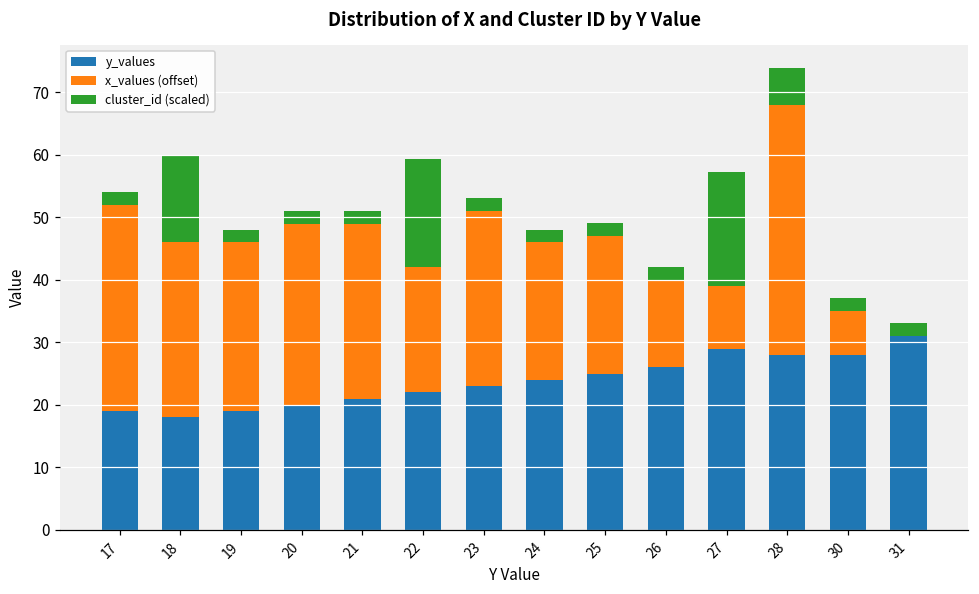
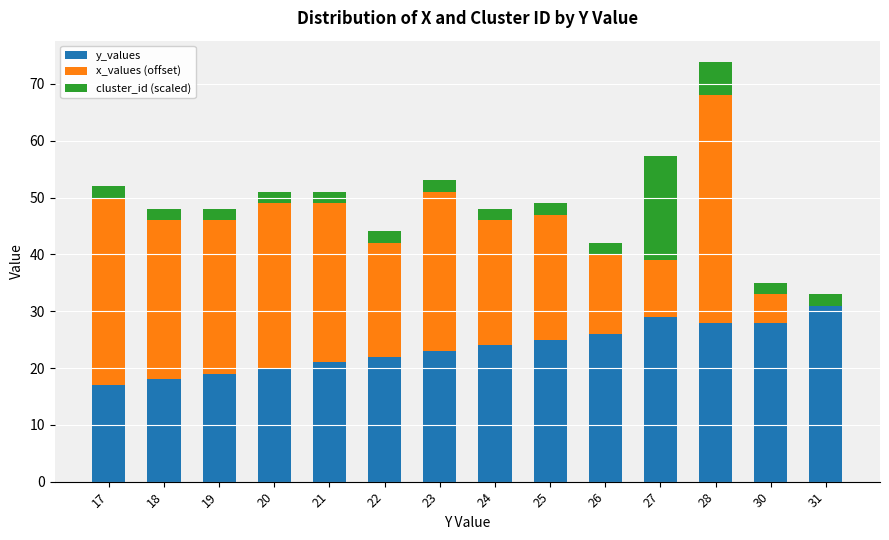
  {
    "y_values": {
-     "17": 19,
+     "17": 17,
      "18": 18,
      "19": 19,
      "20": 20,
      "21": 21,
      "22": 22,
      "23": 23,
      "24": 24,
      "25": 25,
      "26": 26,
      "27": 29,
      "28": 28,
      "30": 28,
      "31": 31
    },
    "x_values (offset)": {
      "17": 33,
      "18": 28,
      "19": 27,
      "20": 29,
      "21": 28,
      "22": 20,
      "23": 28,
      "24": 22,
      "25": 22,
      "26": 14,
      "27": 10,
      "28": 40,
-     "30": 7,
+     "30": 5,
      "31": 0
    },
    "cluster_id (scaled)": {
      "17": 2,
-     "18": 14,
+     "18": 2,
      "19": 2,
      "20": 2,
      "21": 2,
-     "22": 17,
+     "22": 2,
      "23": 2,
      "24": 2,
      "25": 2,
      "26": 2,
      "27": 18,
      "28": 6,
      "30": 2,
      "31": 2
    }
  }
